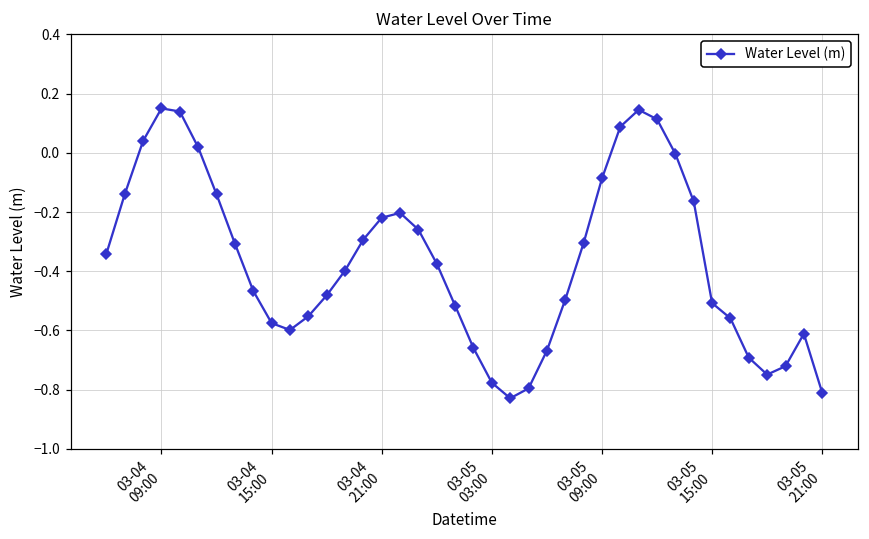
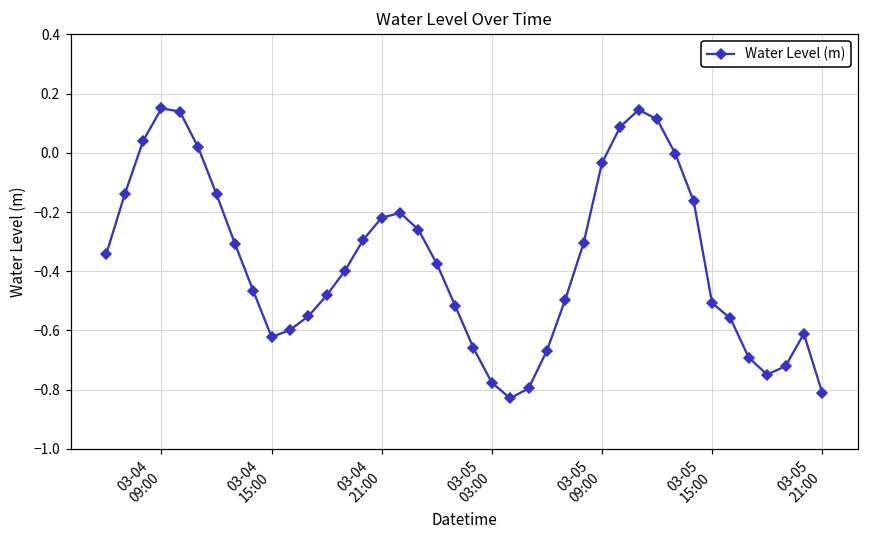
  {
    "03-04 09:00": 0.15,
-   "03-04 15:00": -0.58,
+   "03-04 15:00": -0.62,
    "03-04 21:00": -0.22,
    "03-05 03:00": -0.78,
-   "03-05 09:00": -0.09,
+   "03-05 09:00": -0.03,
    "03-05 15:00": -0.51,
    "03-05 21:00": -0.81
  }
